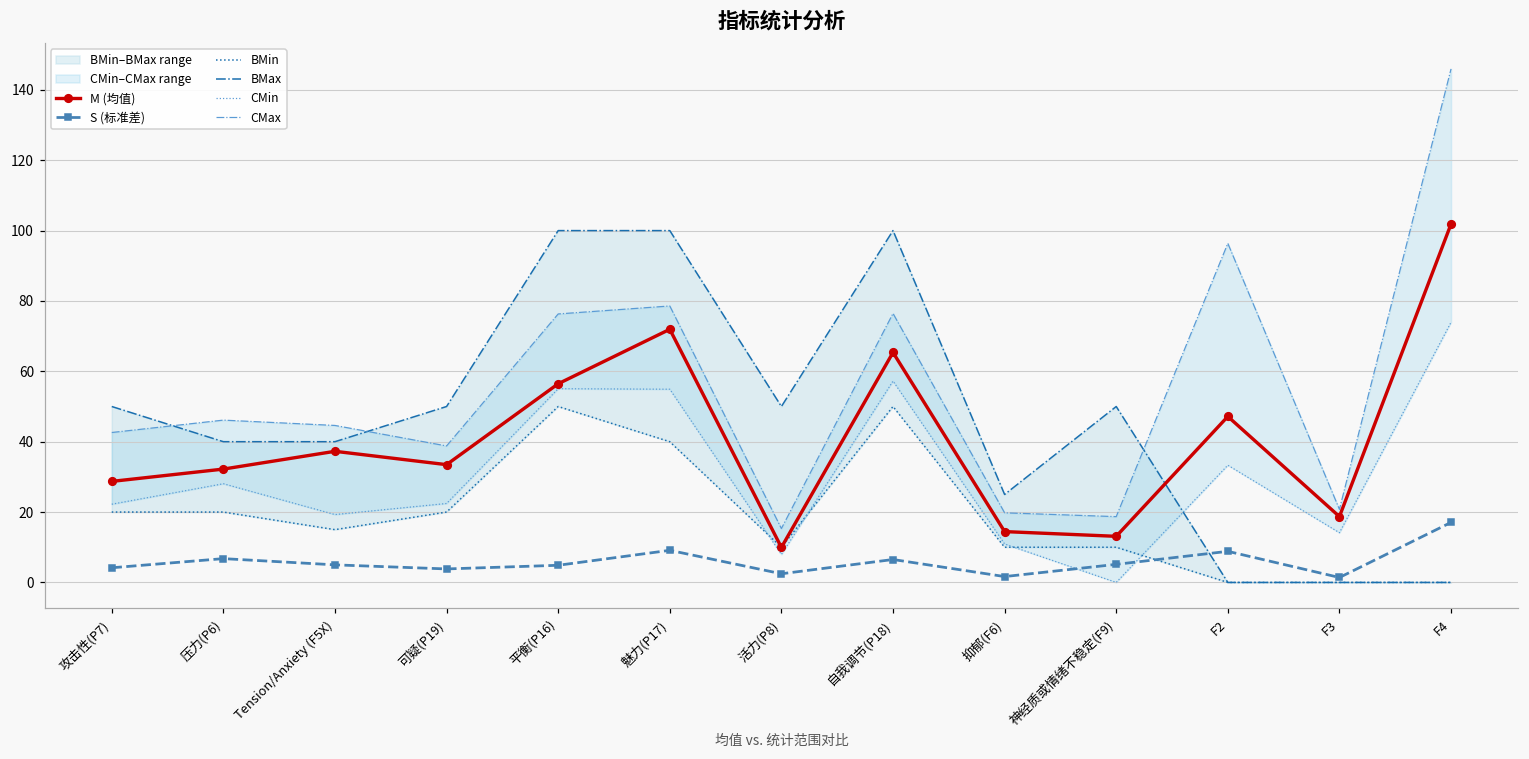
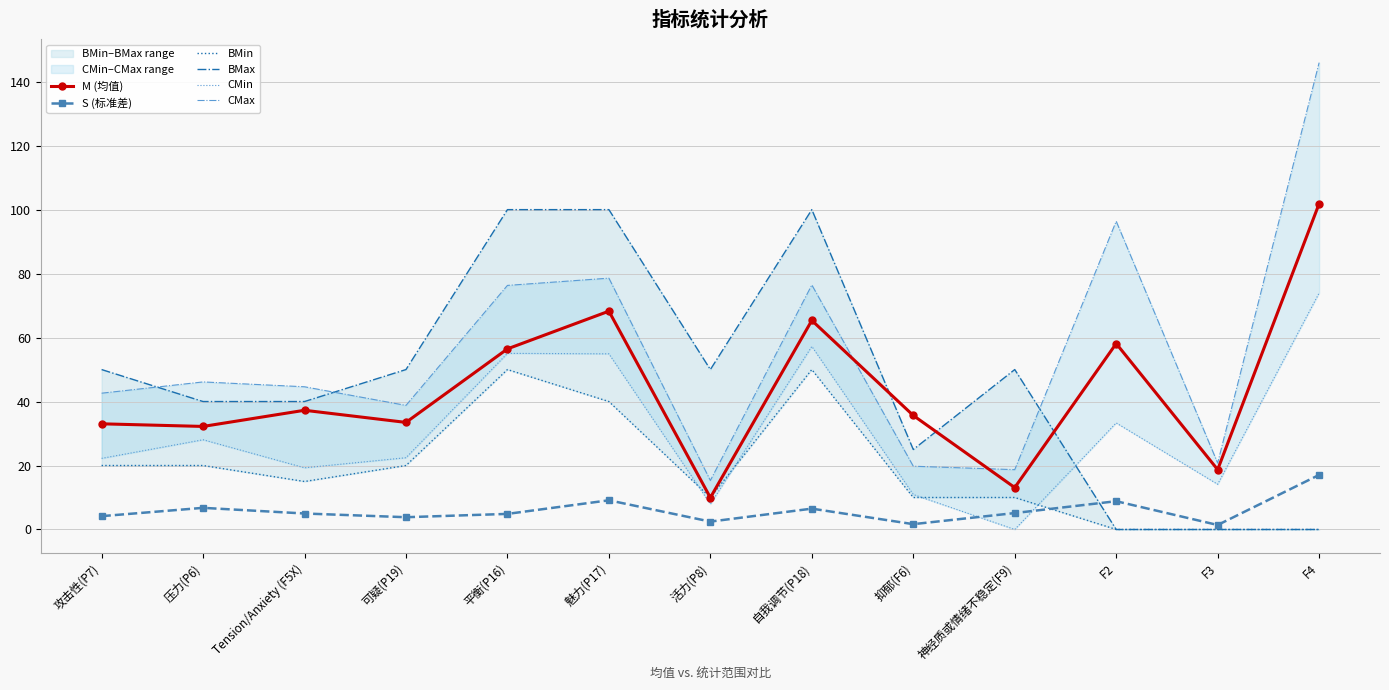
  {
    "M (均值)": {
-     "攻击性(P7)": 29,
+     "攻击性(P7)": 33,
      "压力(P6)": 32,
      "Tension/Anxiety (F5X)": 37,
      "可疑(P19)": 33,
      "平衡(P16)": 56,
-     "魅力(P17)": 72,
+     "魅力(P17)": 68,
      "自我调节(P18)": 65,
-     "抑郁(F6)": 14,
+     "抑郁(F6)": 36,
      "神经质或情绪不稳定(F9)": 13,
-     "F2": 47,
+     "F2": 58,
      "F3": 19,
      "F4": 102
    }
  }
